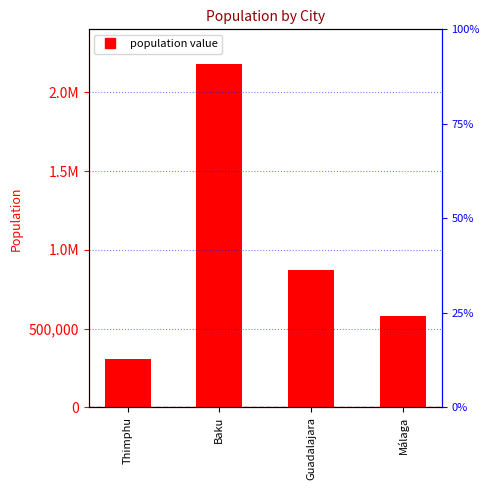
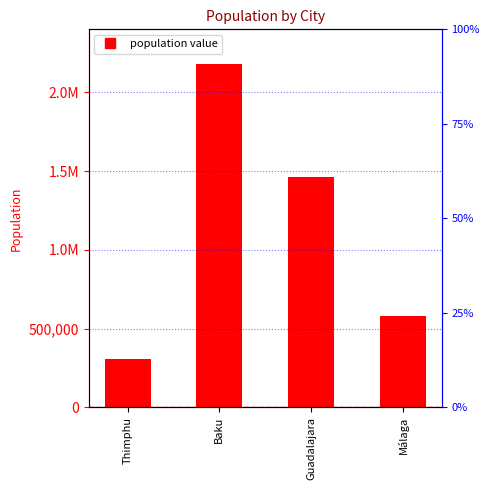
  {
    "Thimphu": "300,000",
    "Baku": "2,180,000",
-   "Guadalajara": "870,000",
+   "Guadalajara": "1,460,000",
    "Málaga": "580,000"
  }
